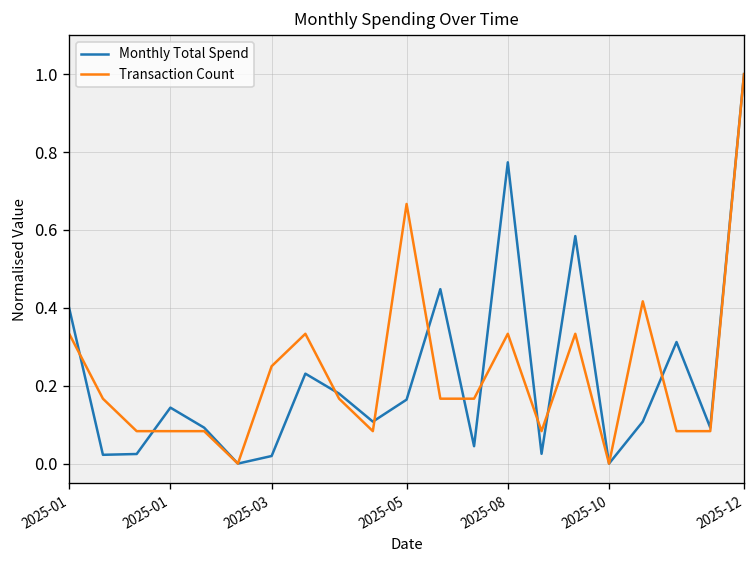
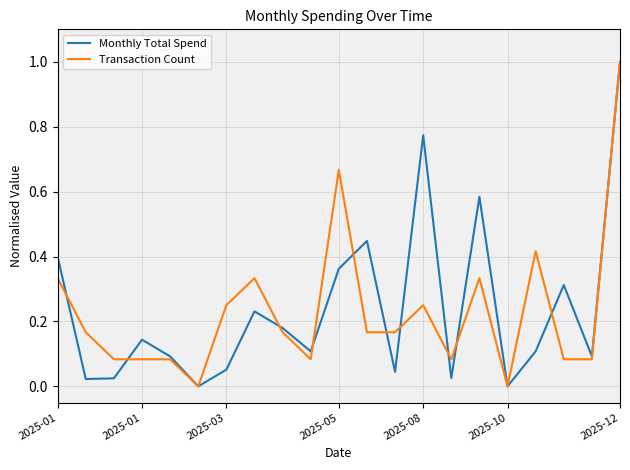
  {
    "Monthly Total Spend": {
-     "2025-03": 0.02,
-     "2025-05": 0.16,
+     "2025-03": 0.05,
+     "2025-05": 0.36,
      "2025-08": 0.77
    },
    "Transaction Count": {
      "2025-03": 0.25,
      "2025-05": 0.67,
-     "2025-08": 0.33
+     "2025-08": 0.25
    }
  }
